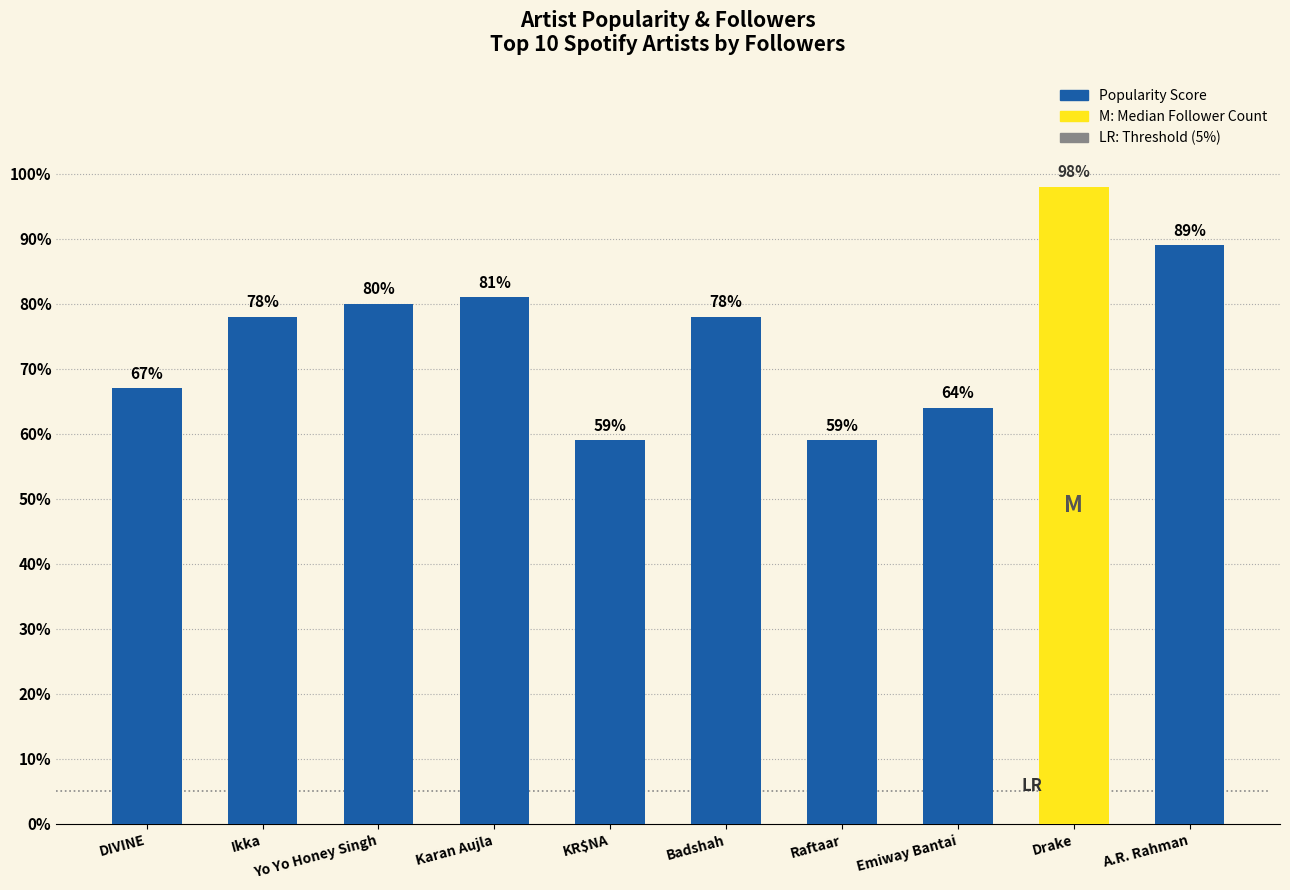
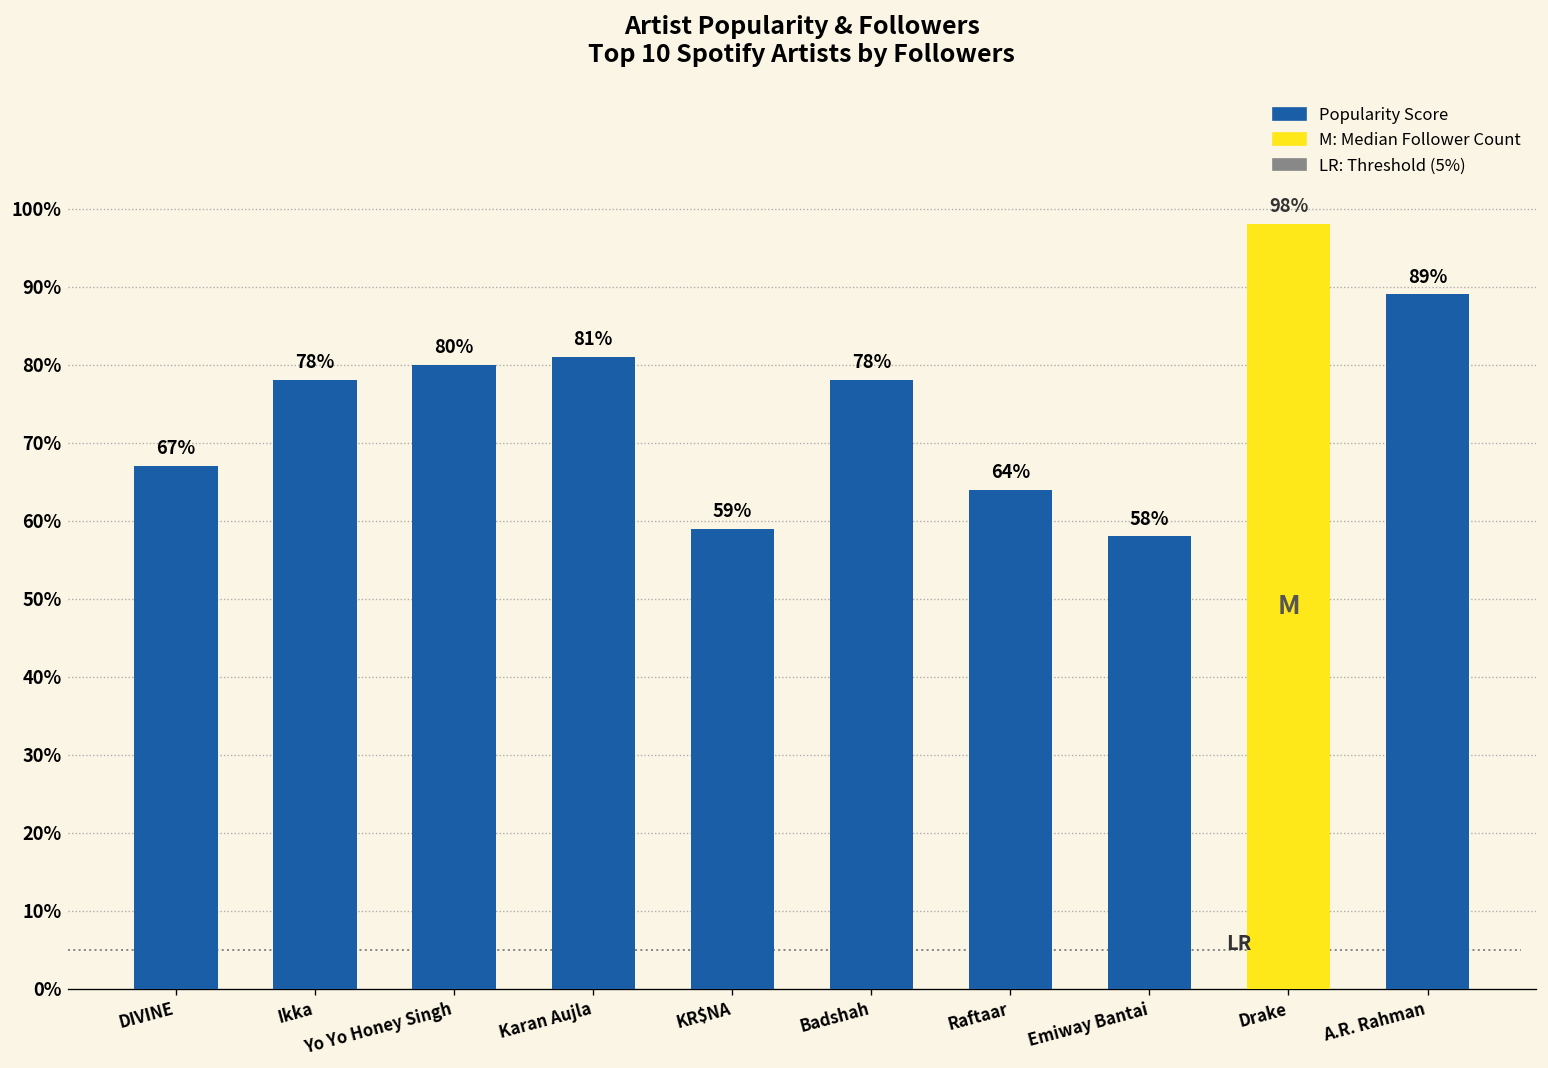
  {
    "DIVINE": "67%",
    "Ikka": "78%",
    "Yo Yo Honey Singh": "80%",
    "Karan Aujla": "81%",
    "KR$NA": "59%",
    "Badshah": "78%",
-   "Raftaar": "59%",
-   "Emiway Bantai": "64%",
+   "Raftaar": "64%",
+   "Emiway Bantai": "58%",
    "Drake": "98%",
    "A.R. Rahman": "89%"
  }
